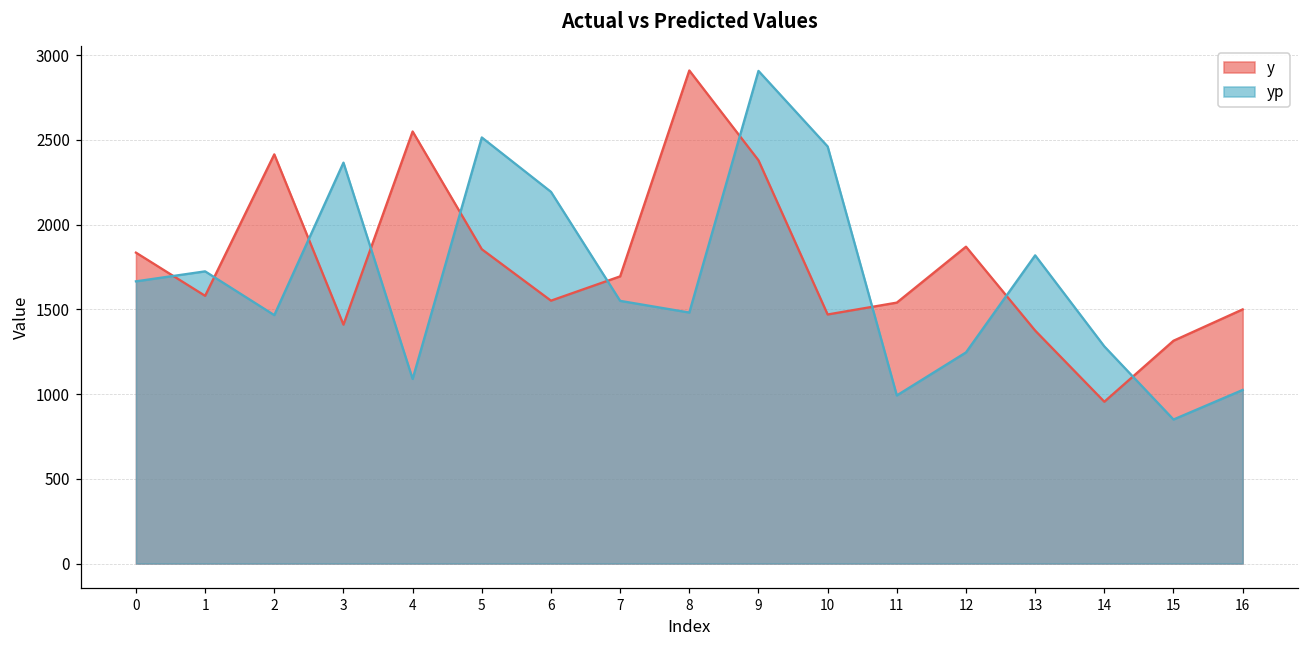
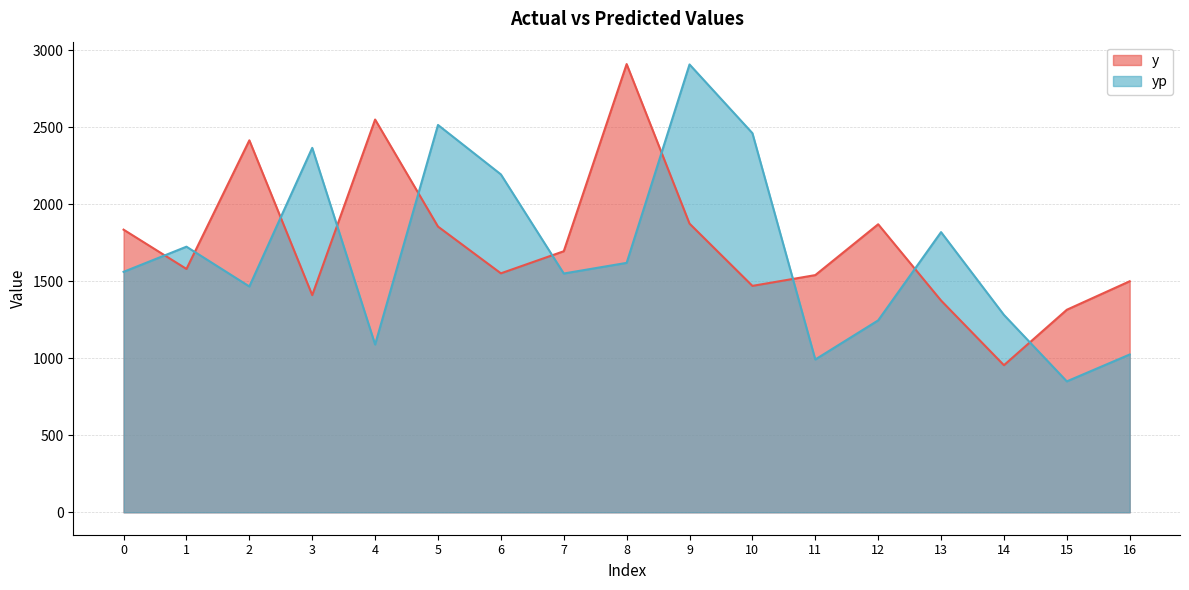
  {
    "y": {
      "0": 1840,
      "1": 1580,
      "2": 2420,
      "3": 1410,
      "4": 2550,
      "5": 1860,
      "6": 1550,
      "7": 1700,
      "8": 2910,
-     "9": 2380,
+     "9": 1870,
      "10": 1470,
      "11": 1540,
      "12": 1870,
      "13": 1380,
      "14": 960,
      "15": 1320,
      "16": 1500
    },
    "yp": {
-     "0": 1670,
+     "0": 1560,
      "1": 1720,
      "2": 1470,
      "3": 2370,
      "4": 1090,
      "5": 2510,
      "6": 2190,
      "7": 1550,
-     "8": 1480,
+     "8": 1620,
      "9": 2910,
      "10": 2460,
      "11": 990,
      "12": 1250,
      "13": 1820,
      "14": 1280,
      "15": 850,
      "16": 1020
    }
  }
